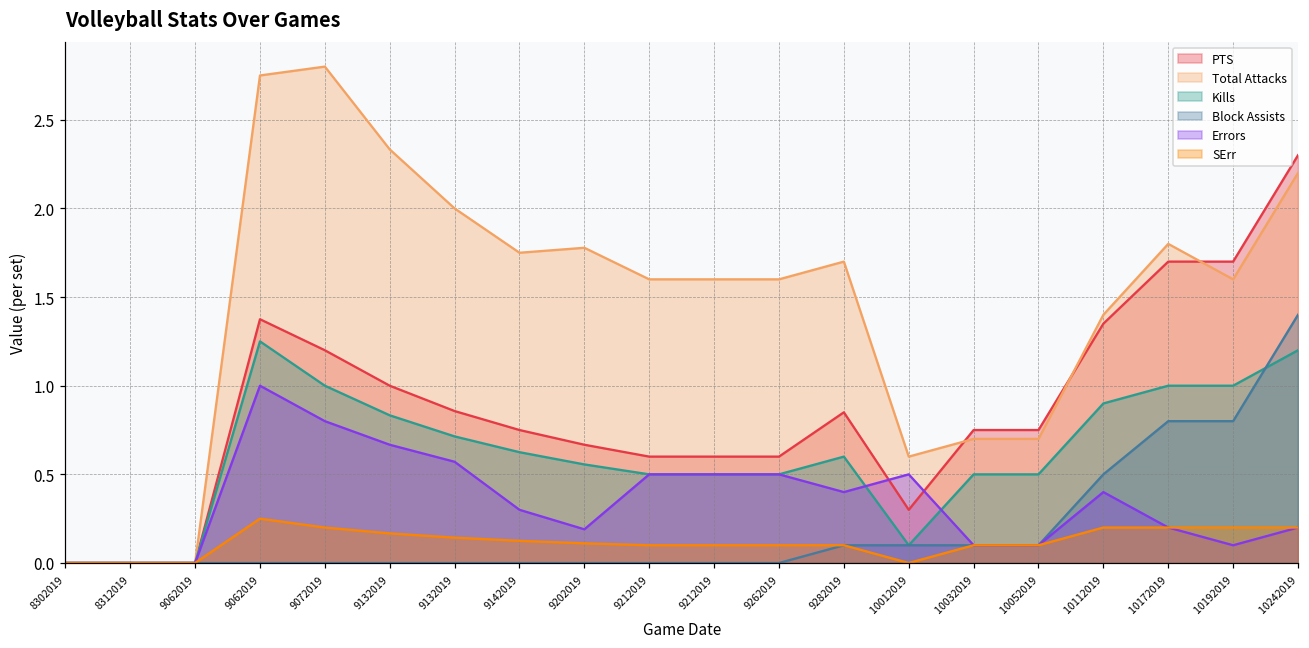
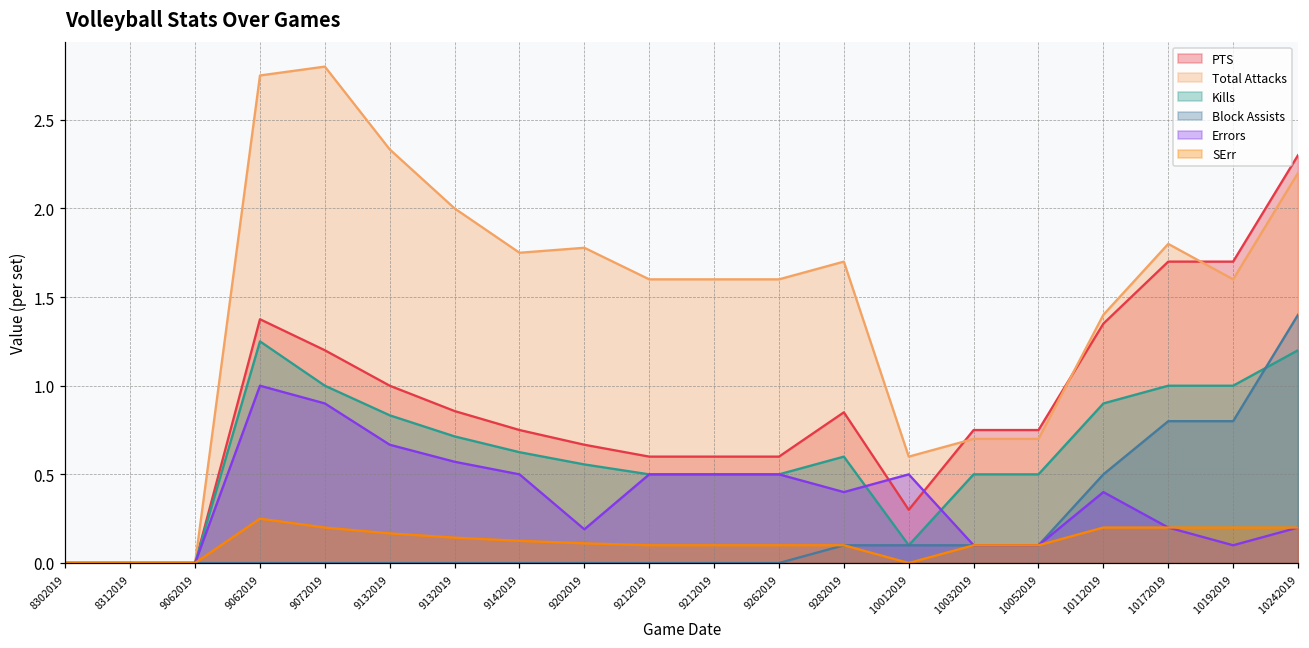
  {
    "Errors": {
-     "9072019": 0.8,
-     "9142019": 0.3,
+     "9072019": 0.9,
+     "9142019": 0.5,
      "9202019": 0.2,
      "9282019": 0.4,
      "10012019": 0.5,
      "10112019": 0.4,
      "10192019": 0.1
    }
  }
